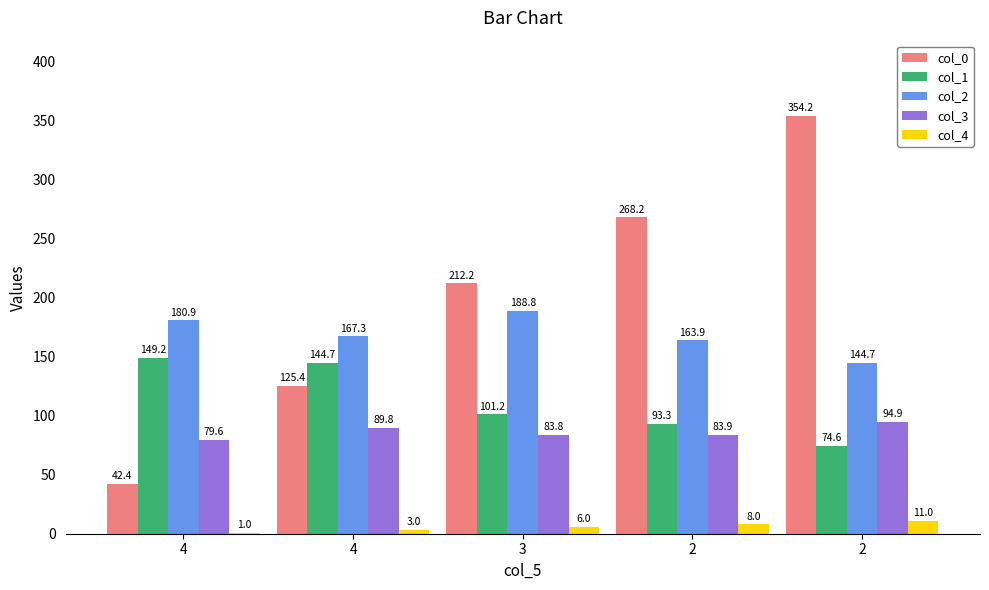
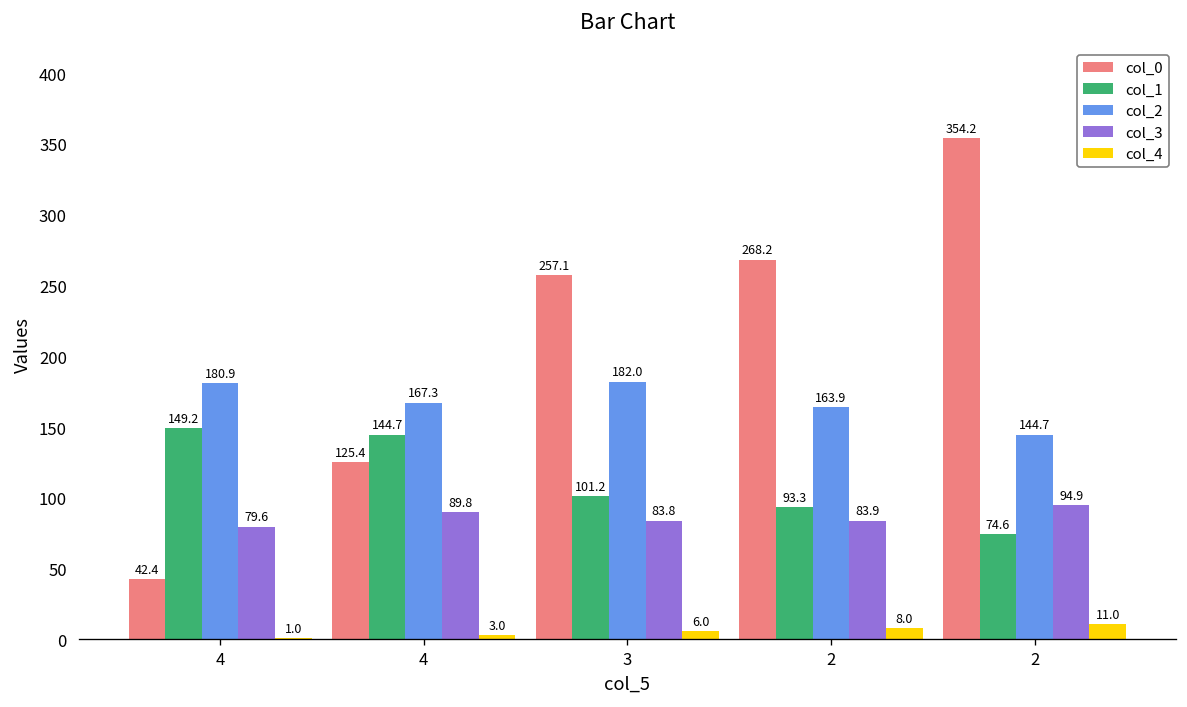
  {
    "col_0": {
-     "3": 212.2
+     "3": 257.1
    },
    "col_1": {
      "3": 101.2
    },
    "col_2": {
-     "3": 188.8
+     "3": 182.0
    },
    "col_3": {
      "3": 83.8
    },
    "col_4": {
      "3": 6.0
    }
  }
